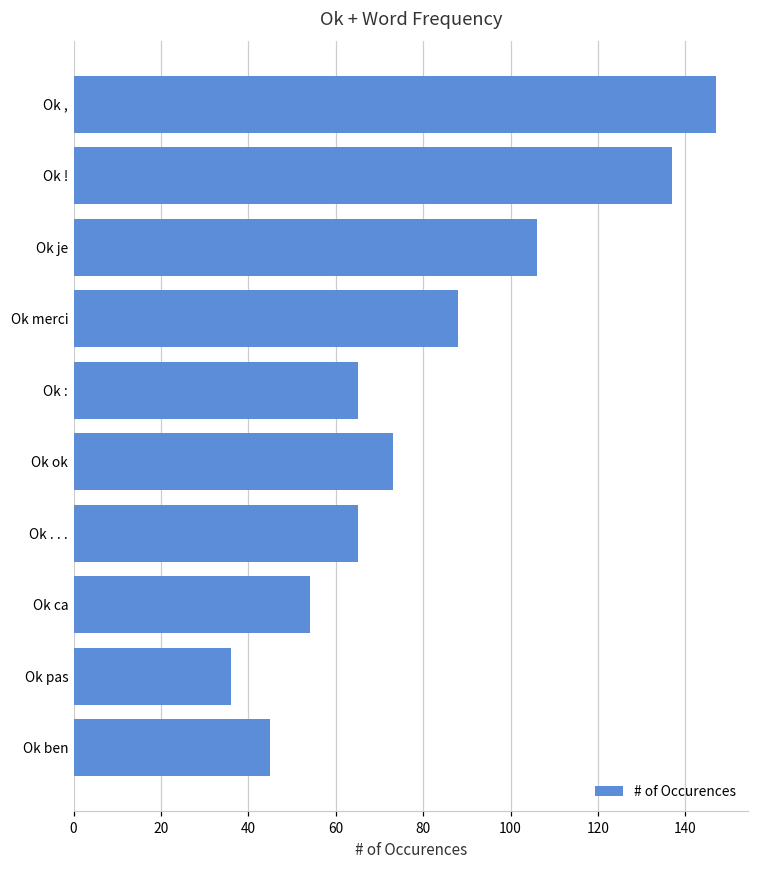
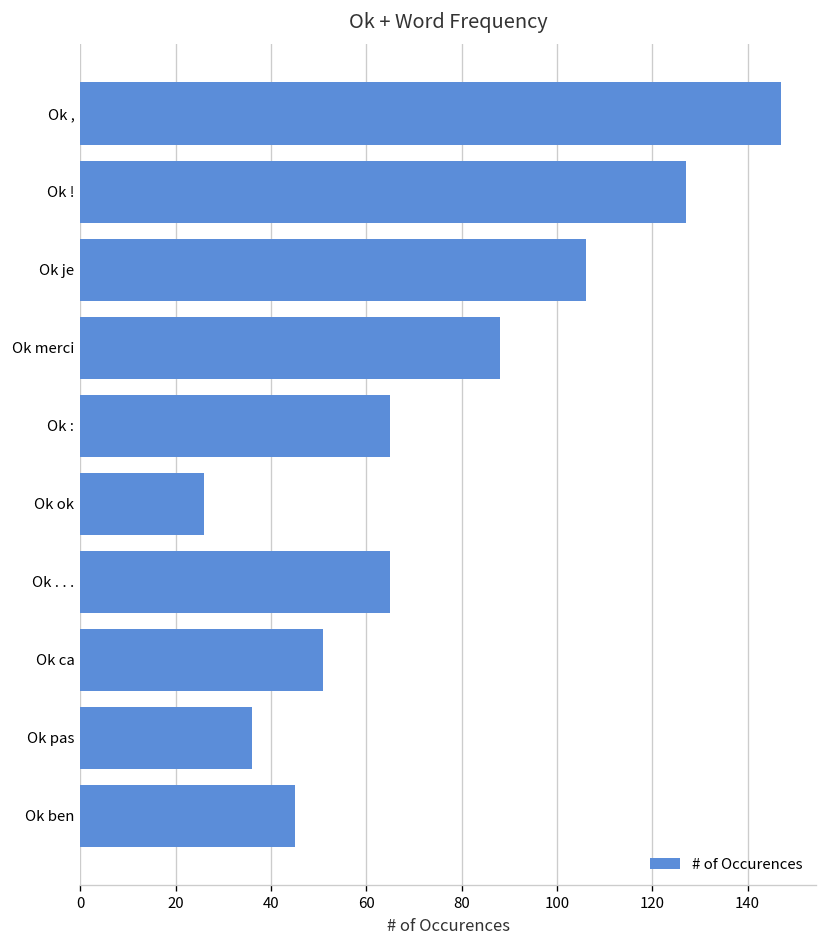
  {
    "Ok ,": 147,
-   "Ok !": 137,
+   "Ok !": 127,
    "Ok je": 106,
    "Ok merci": 88,
    "Ok :": 65,
-   "Ok ok": 73,
+   "Ok ok": 26,
    "Ok . . .": 65,
-   "Ok ca": 54,
+   "Ok ca": 51,
    "Ok pas": 36,
    "Ok ben": 45
  }
